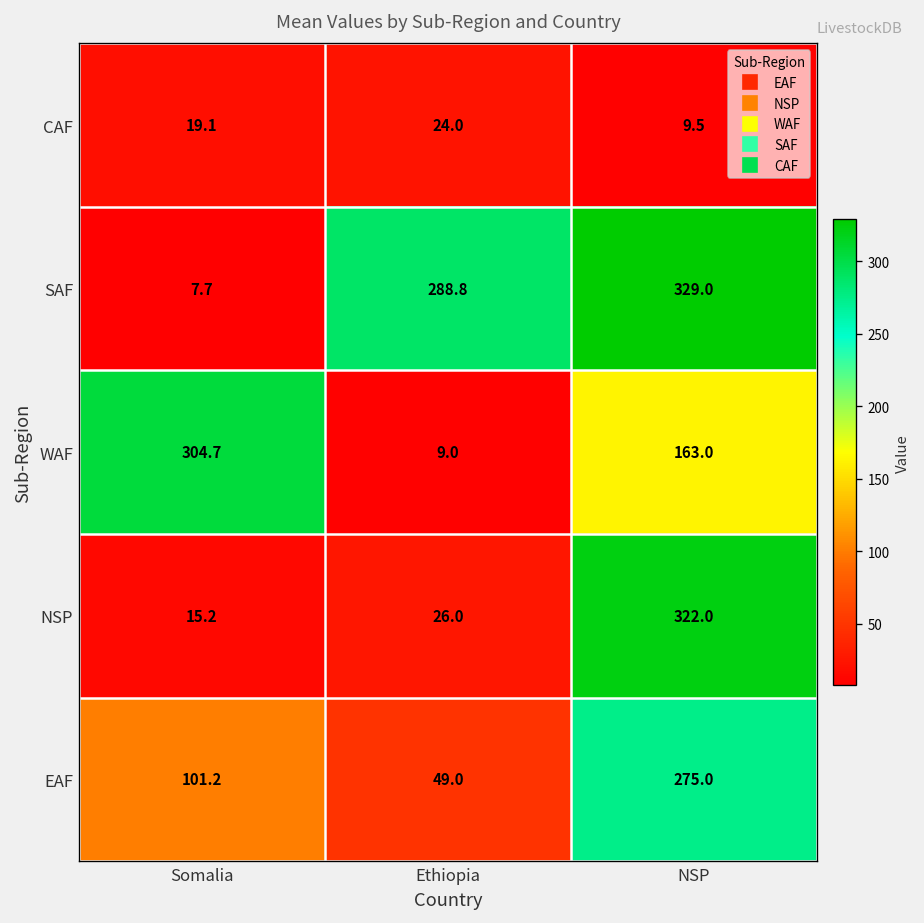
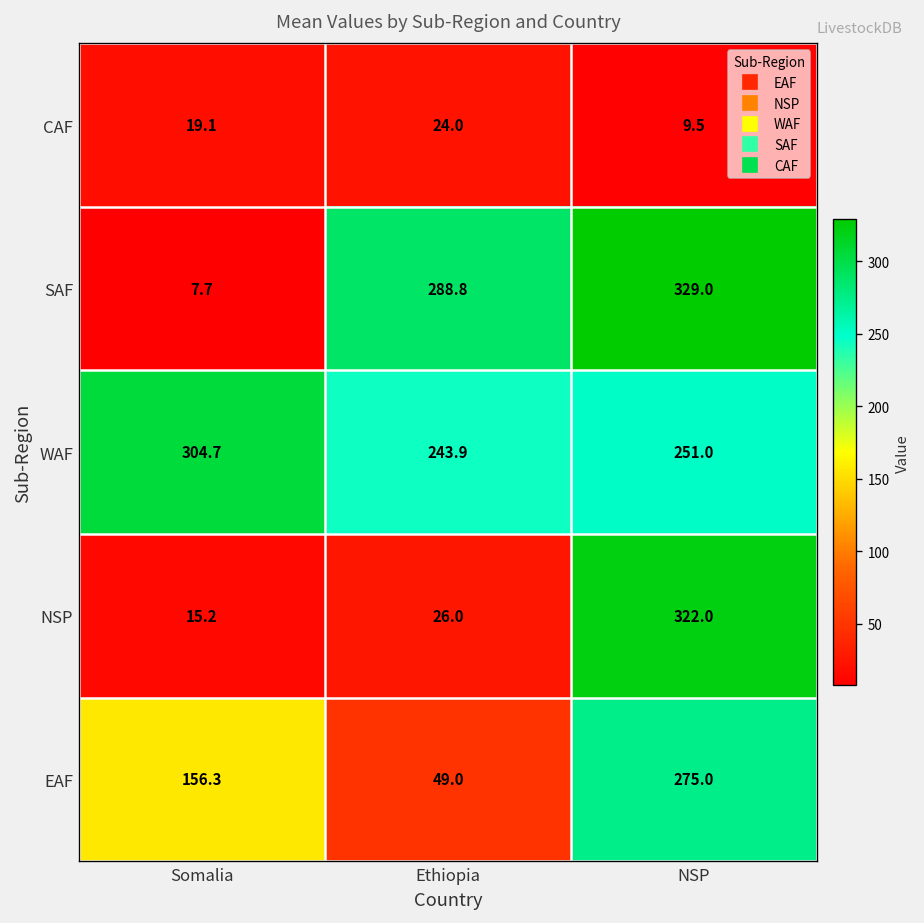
  {
    "CAF": {
      "Somalia": 19.1,
      "Ethiopia": 24.0,
      "NSP": 9.5
    },
    "SAF": {
      "Somalia": 7.7,
      "Ethiopia": 288.8,
      "NSP": 329.0
    },
    "WAF": {
      "Somalia": 304.7,
-     "Ethiopia": 9.0,
-     "NSP": 163.0
+     "Ethiopia": 243.9,
+     "NSP": 251.0
    },
    "NSP": {
      "Somalia": 15.2,
      "Ethiopia": 26.0,
      "NSP": 322.0
    },
    "EAF": {
-     "Somalia": 101.2,
+     "Somalia": 156.3,
      "Ethiopia": 49.0,
      "NSP": 275.0
    }
  }
